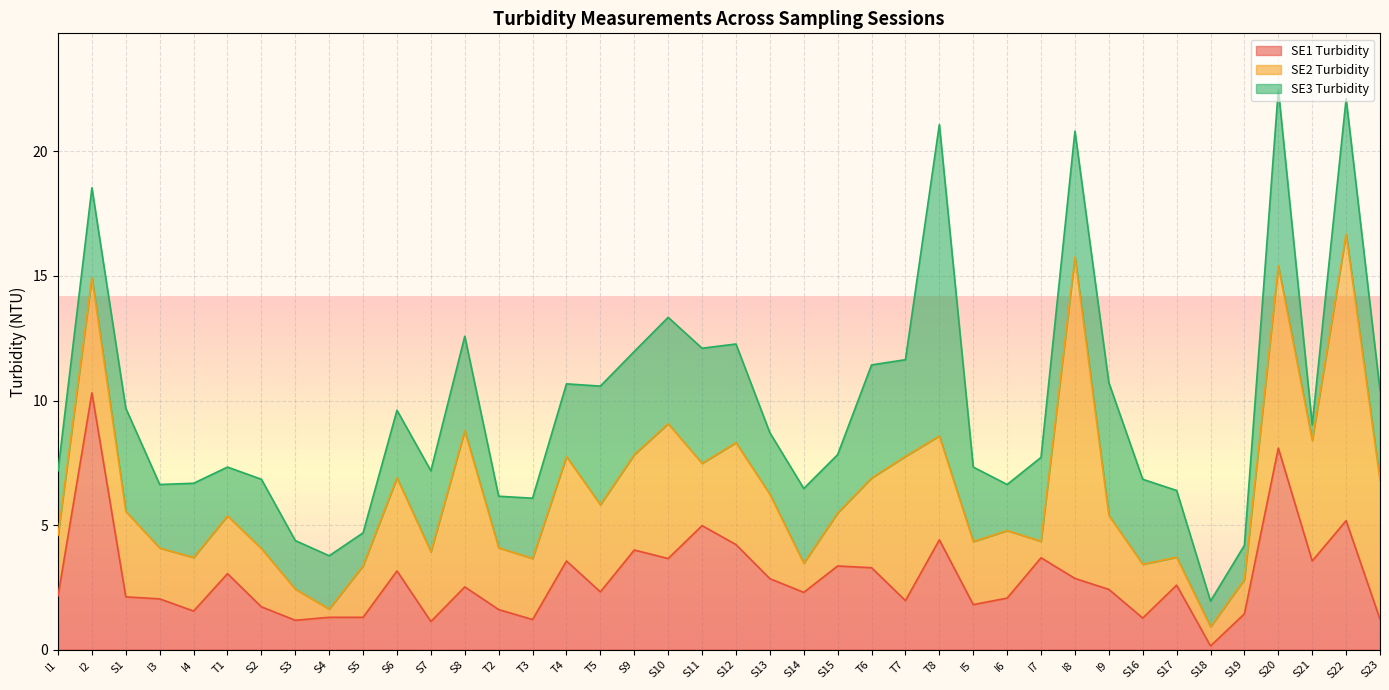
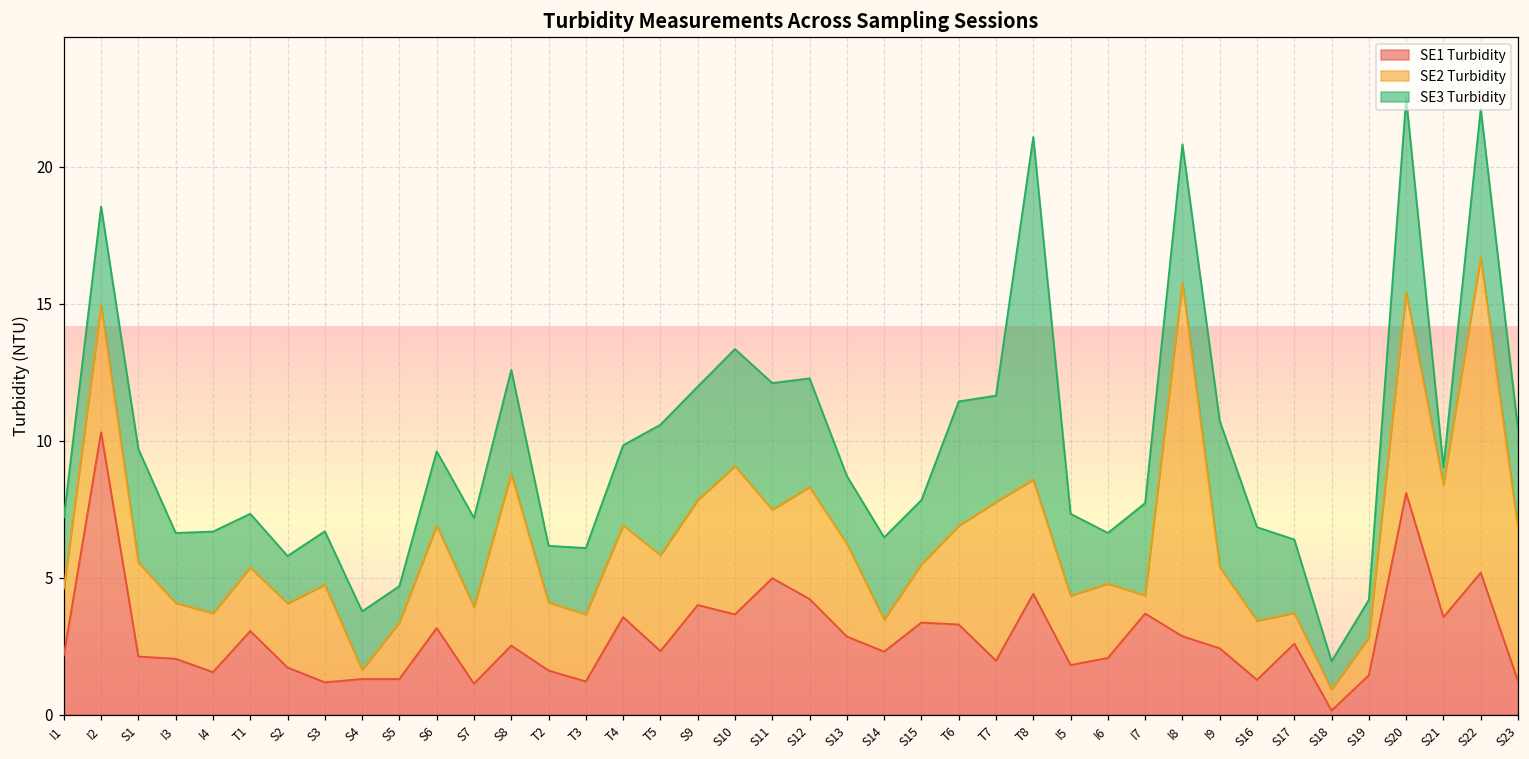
  {
    "SE1 Turbidity": {
      "I1": 2.2,
      "I2": 10.3,
      "S1": 2.1,
      "I3": 2.0,
      "I4": 1.6,
      "T1": 3.1,
      "S2": 1.7,
      "S3": 1.2,
      "S4": 1.3,
      "S5": 1.3,
      "S6": 3.2,
      "S7": 1.1,
      "S8": 2.5,
      "T2": 1.6,
      "T3": 1.2,
      "T4": 3.6,
      "T5": 2.3,
      "S9": 4.0,
      "S10": 3.7,
      "S11": 5.0,
      "S12": 4.2,
      "S13": 2.9,
      "S14": 2.3,
      "S15": 3.4,
      "T6": 3.3,
      "T7": 2.0,
      "T8": 4.4,
      "I5": 1.8,
      "I6": 2.1,
      "I7": 3.7,
      "I8": 2.9,
      "I9": 2.4,
      "S16": 1.3,
      "S17": 2.6,
      "S18": 0.2,
      "S19": 1.4,
      "S20": 8.1,
      "S21": 3.6,
      "S22": 5.2,
      "S23": 1.2
    },
    "SE2 Turbidity": {
      "I1": 2.4,
      "I2": 4.6,
      "S1": 3.4,
      "I3": 2.0,
      "I4": 2.2,
      "T1": 2.3,
      "S2": 2.3,
-     "S3": 1.2,
+     "S3": 3.6,
      "S4": 0.3,
      "S5": 2.1,
      "S6": 3.7,
      "S7": 2.8,
      "S8": 6.3,
      "T2": 2.5,
      "T3": 2.5,
-     "T4": 4.2,
+     "T4": 3.4,
      "T5": 3.5,
      "S9": 3.8,
      "S10": 5.4,
      "S11": 2.5,
      "S12": 4.1,
      "S13": 3.4,
      "S14": 1.2,
      "S15": 2.1,
      "T6": 3.6,
      "T7": 5.8,
      "T8": 4.2,
      "I5": 2.5,
      "I6": 2.7,
      "I7": 0.7,
      "I8": 12.9,
      "I9": 3.0,
      "S16": 2.2,
      "S17": 1.1,
      "S18": 0.8,
      "S19": 1.4,
      "S20": 7.3,
      "S21": 4.8,
      "S22": 11.5,
      "S23": 5.6
    },
    "SE3 Turbidity": {
      "I1": 2.6,
      "I2": 3.6,
      "S1": 4.1,
      "I3": 2.6,
      "I4": 3.0,
      "T1": 2.0,
-     "S2": 2.8,
+     "S2": 1.7,
      "S3": 2.0,
      "S4": 2.1,
      "S5": 1.3,
      "S6": 2.7,
      "S7": 3.3,
      "S8": 3.8,
      "T2": 2.1,
      "T3": 2.4,
      "T4": 2.9,
      "T5": 4.8,
      "S9": 4.1,
      "S10": 4.3,
      "S11": 4.6,
      "S12": 4.0,
      "S13": 2.5,
      "S14": 3.0,
      "S15": 2.3,
      "T6": 4.5,
      "T7": 3.9,
      "T8": 12.5,
      "I5": 3.0,
      "I6": 1.8,
      "I7": 3.4,
      "I8": 5.0,
      "I9": 5.3,
      "S16": 3.4,
      "S17": 2.7,
      "S18": 1.0,
      "S19": 1.4,
      "S21": 0.6,
      "S23": 3.6
    }
  }
